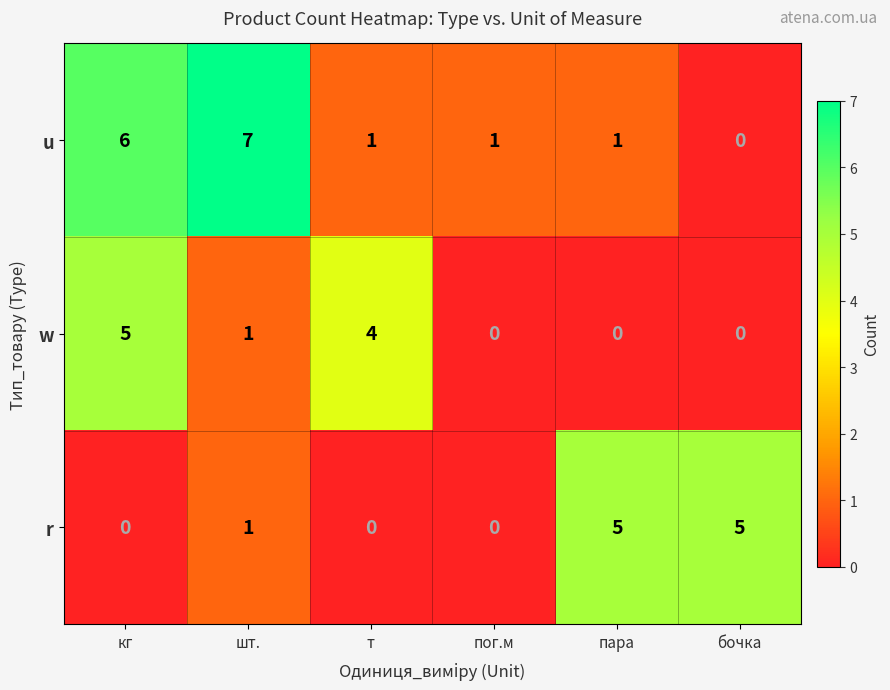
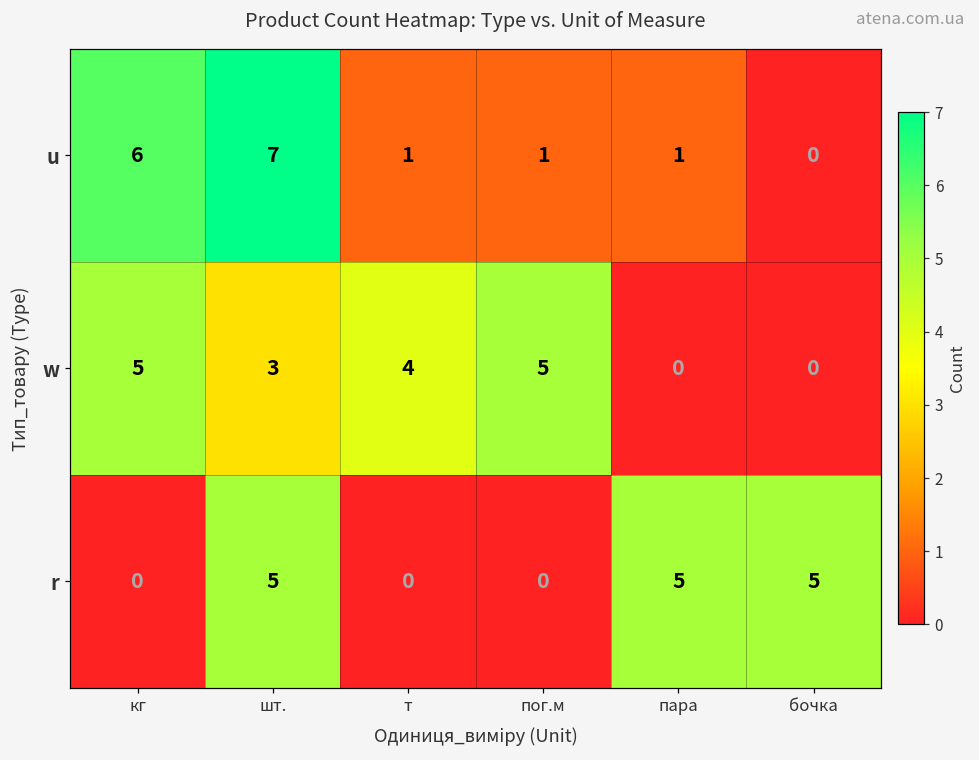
  {
    "u": {
      "кг": 6,
      "шт.": 7,
      "т": 1,
      "пог.м": 1,
      "пара": 1,
      "бочка": 0
    },
    "w": {
      "кг": 5,
-     "шт.": 1,
+     "шт.": 3,
      "т": 4,
-     "пог.м": 0,
+     "пог.м": 5,
      "пара": 0,
      "бочка": 0
    },
    "r": {
      "кг": 0,
-     "шт.": 1,
+     "шт.": 5,
      "т": 0,
      "пог.м": 0,
      "пара": 5,
      "бочка": 5
    }
  }
